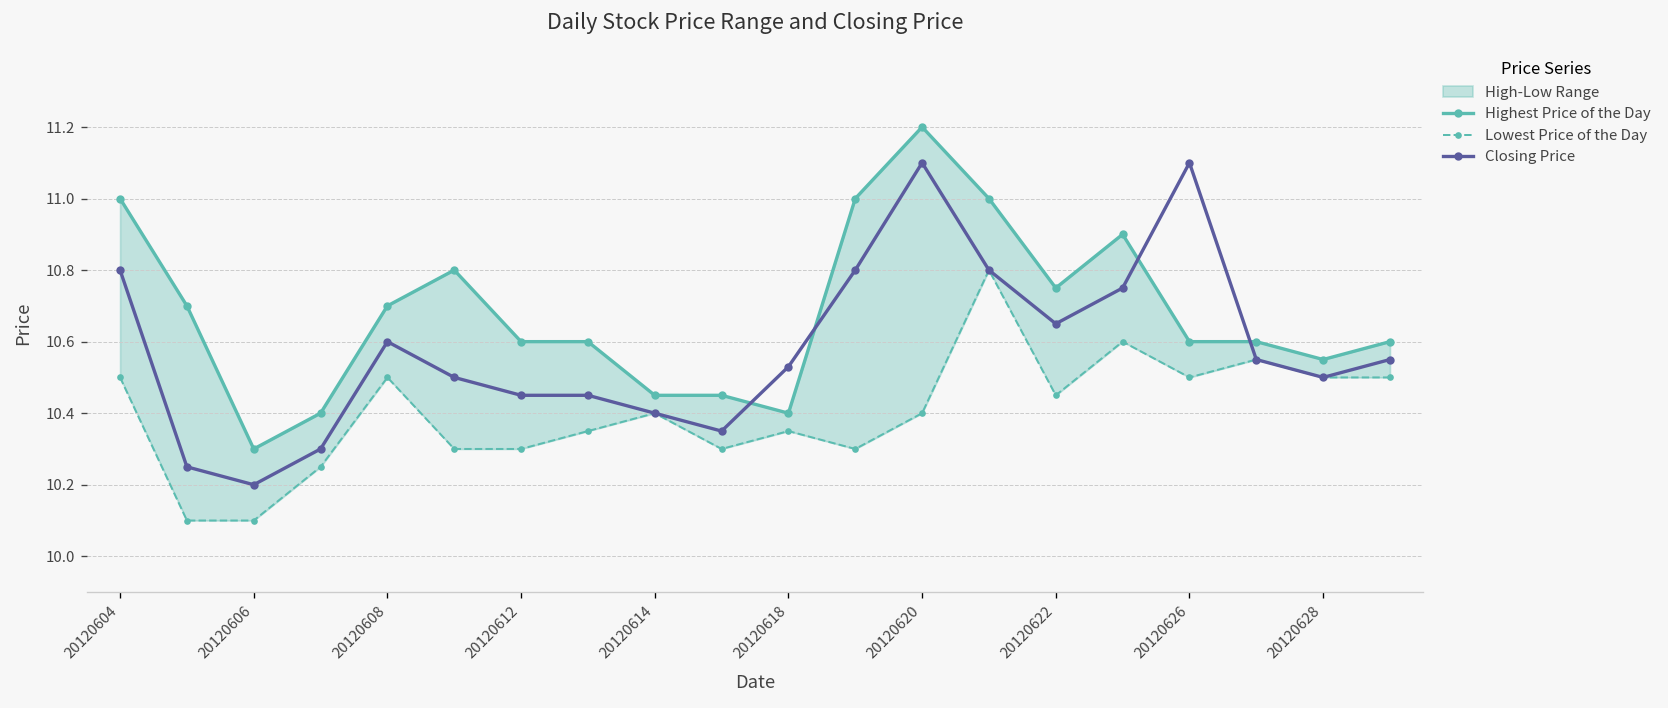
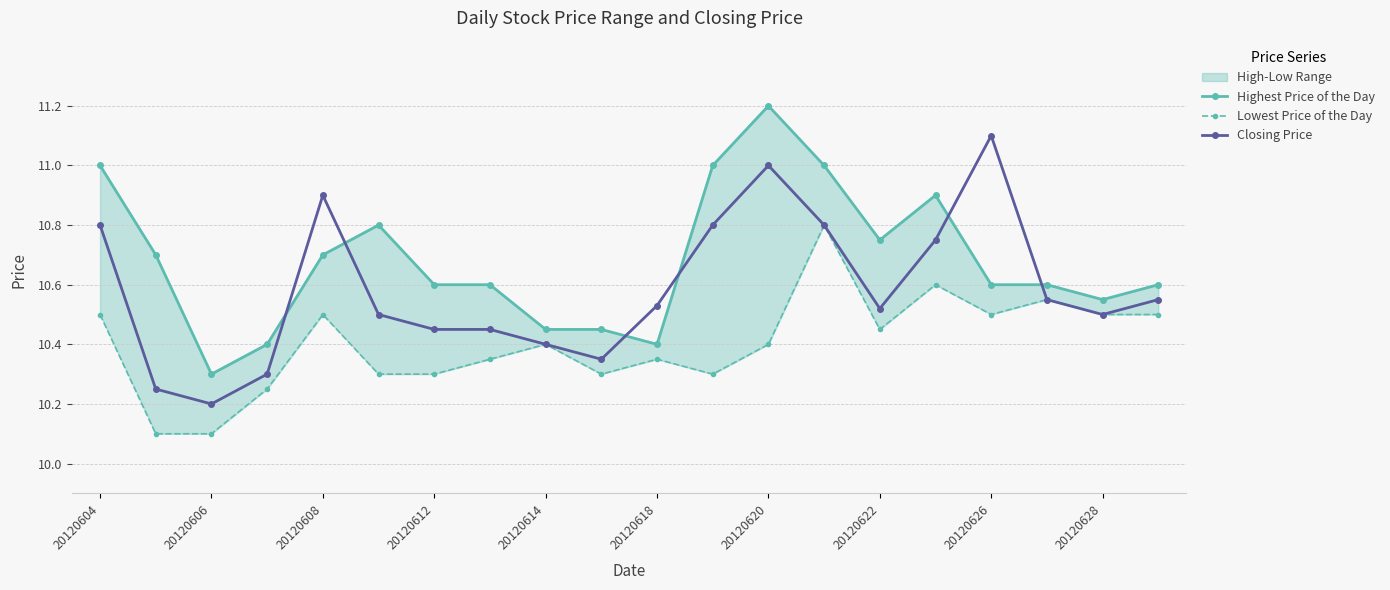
  {
    "Closing Price": {
      "20120604": 10.80,
      "20120606": 10.20,
-     "20120608": 10.6,
+     "20120608": 10.9,
      "20120612": 10.45,
      "20120618": 10.53,
-     "20120620": 11.1,
-     "20120622": 10.65,
+     "20120620": 11.0,
+     "20120622": 10.52,
      "20120626": 11.10
    }
  }
